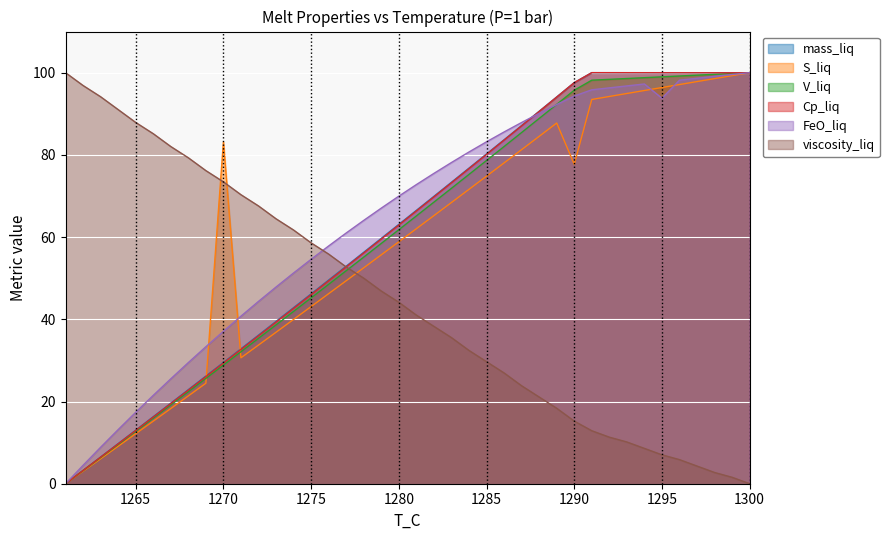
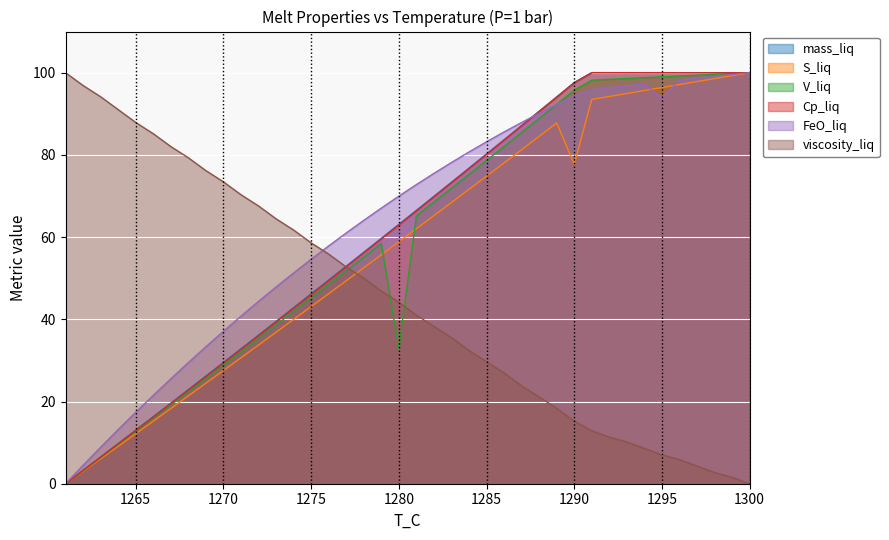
  {
    "S_liq": {
-     "1270": 83,
+     "1270": 28,
      "1275": 43,
      "1280": 59,
      "1285": 75,
      "1290": 78,
      "1295": 96
    },
    "V_liq": {
      "1275": 45,
-     "1280": 62,
+     "1280": 33,
      "1285": 79,
      "1290": 96,
      "1295": 99
    },
    "FeO_liq": {
      "1265": 17,
      "1270": 37,
      "1275": 55,
      "1280": 70,
      "1285": 83,
      "1290": 94,
      "1295": 94
    },
    "viscosity_liq": {
      "1265": 88,
      "1270": 73,
      "1275": 59,
      "1280": 44,
      "1285": 30,
      "1290": 15,
      "1295": 7,
      "1300": 0
    }
  }
